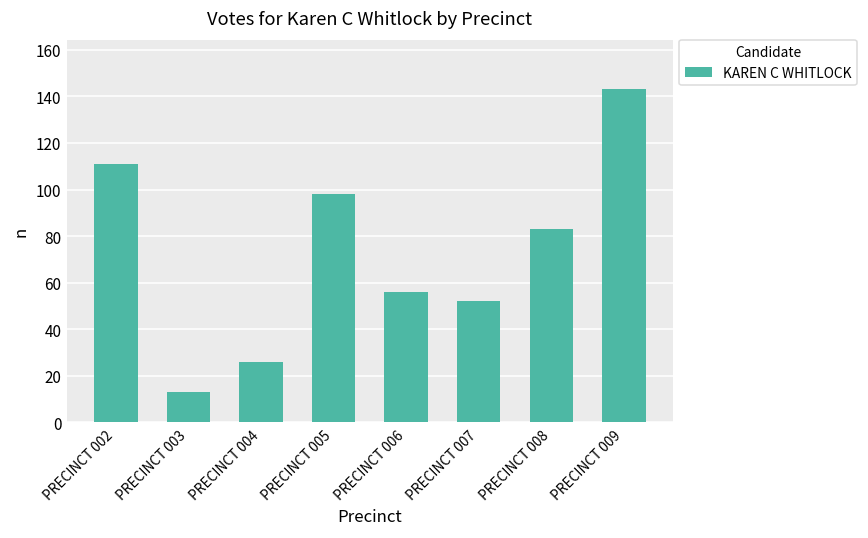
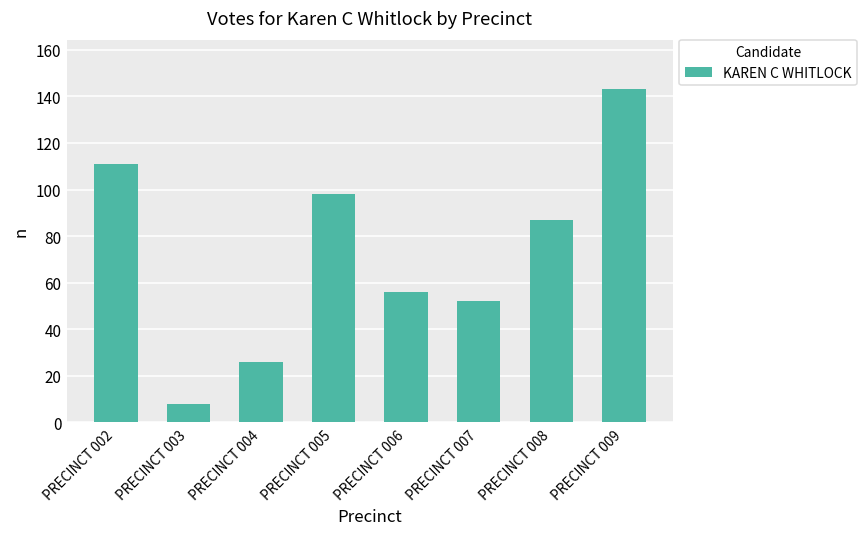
  {
    "PRECINCT 002": 111,
-   "PRECINCT 003": 13,
+   "PRECINCT 003": 8,
    "PRECINCT 004": 26,
    "PRECINCT 005": 98,
    "PRECINCT 006": 56,
    "PRECINCT 007": 52,
-   "PRECINCT 008": 83,
+   "PRECINCT 008": 87,
    "PRECINCT 009": 143
  }
